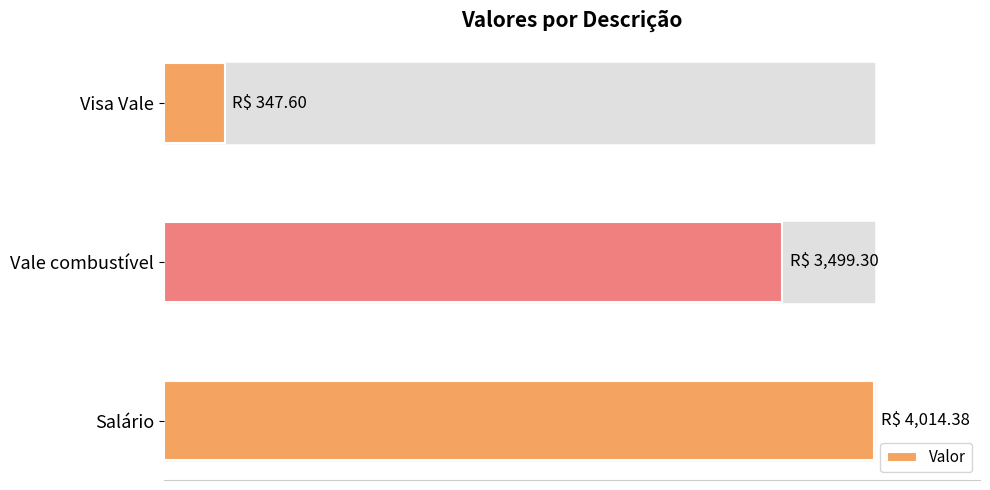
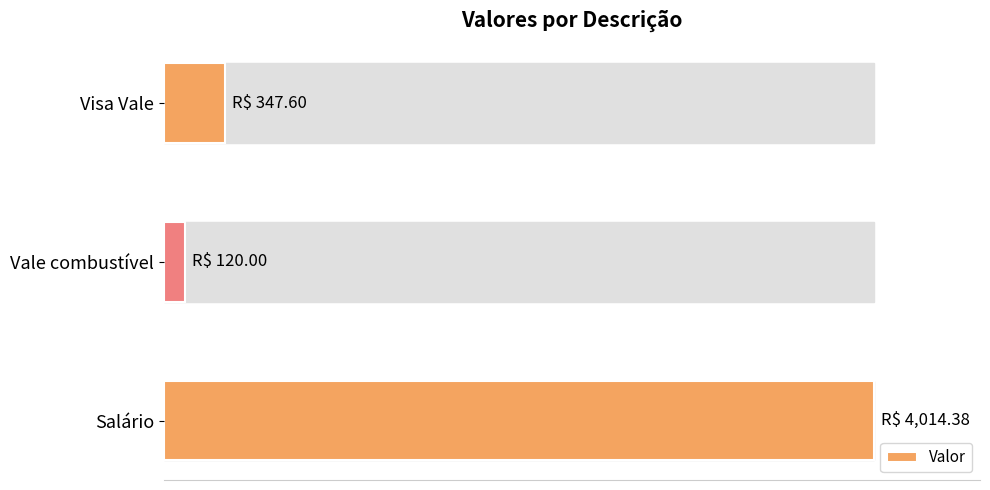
  {
    "Visa Vale": "347.60",
-   "Vale combustível": "3,499.30",
+   "Vale combustível": "120.00",
    "Salário": "4,014.38"
  }
